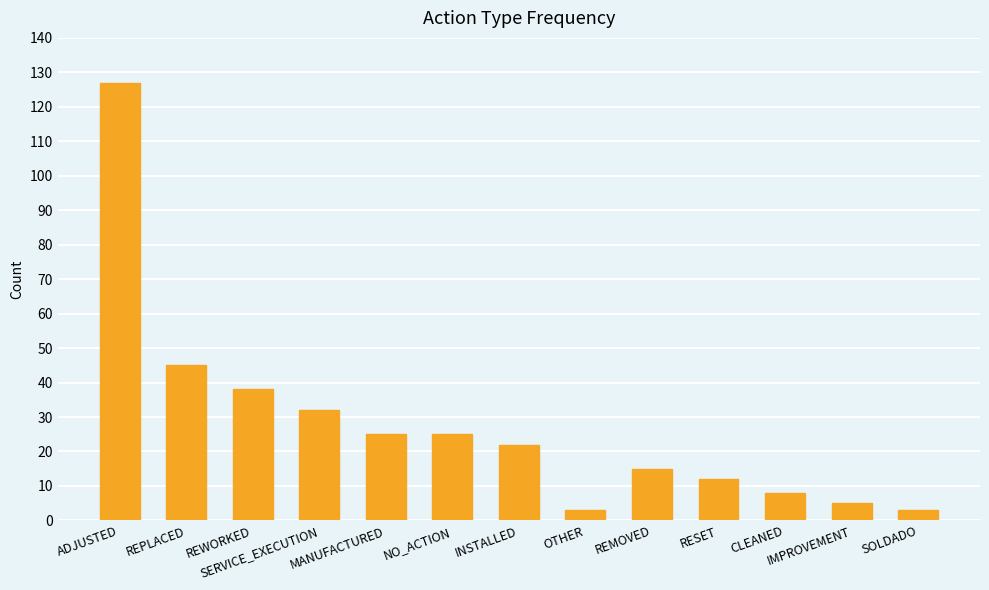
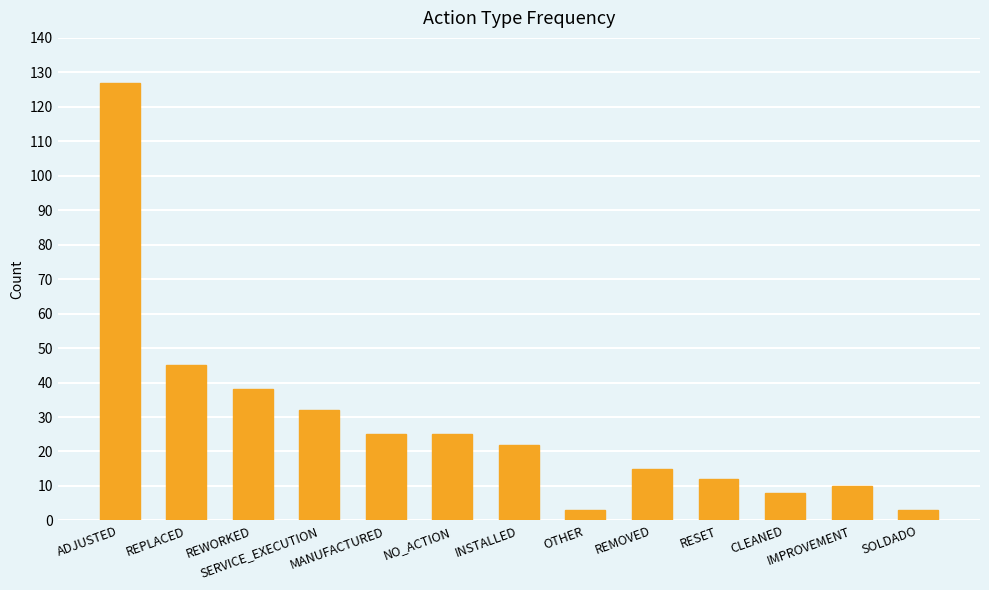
  {
    "ADJUSTED": 127,
    "REPLACED": 45,
    "REWORKED": 38,
    "SERVICE_EXECUTION": 32,
    "MANUFACTURED": 25,
    "NO_ACTION": 25,
    "INSTALLED": 22,
    "OTHER": 3,
    "REMOVED": 15,
    "RESET": 12,
    "CLEANED": 8,
-   "IMPROVEMENT": 5,
+   "IMPROVEMENT": 10,
    "SOLDADO": 3
  }
